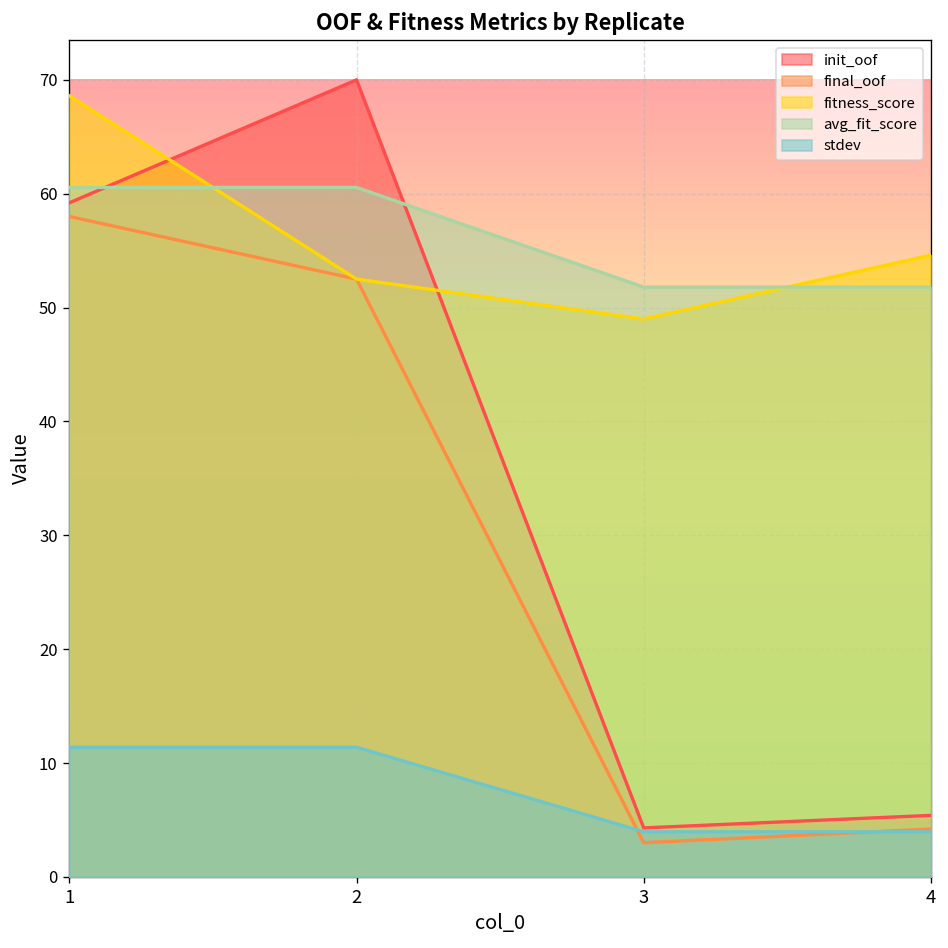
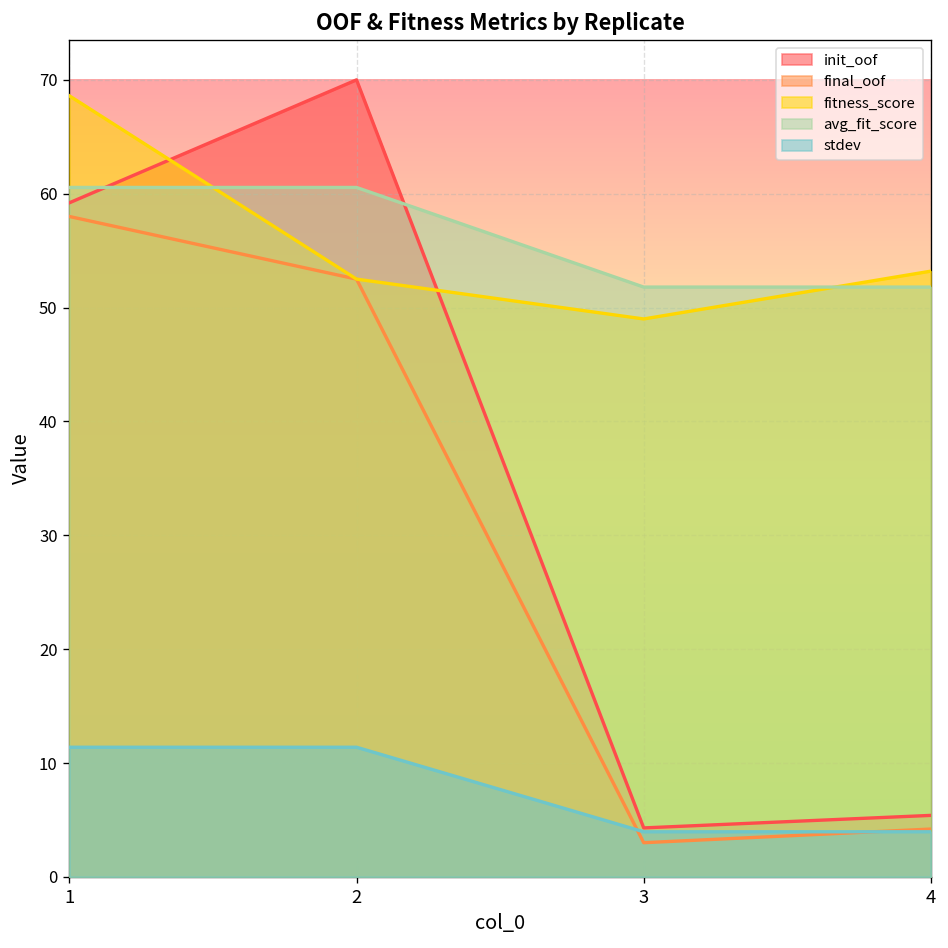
  {
    "fitness_score": {
      "1": 69,
      "3": 49,
-     "4": 55
+     "4": 53
    }
  }
